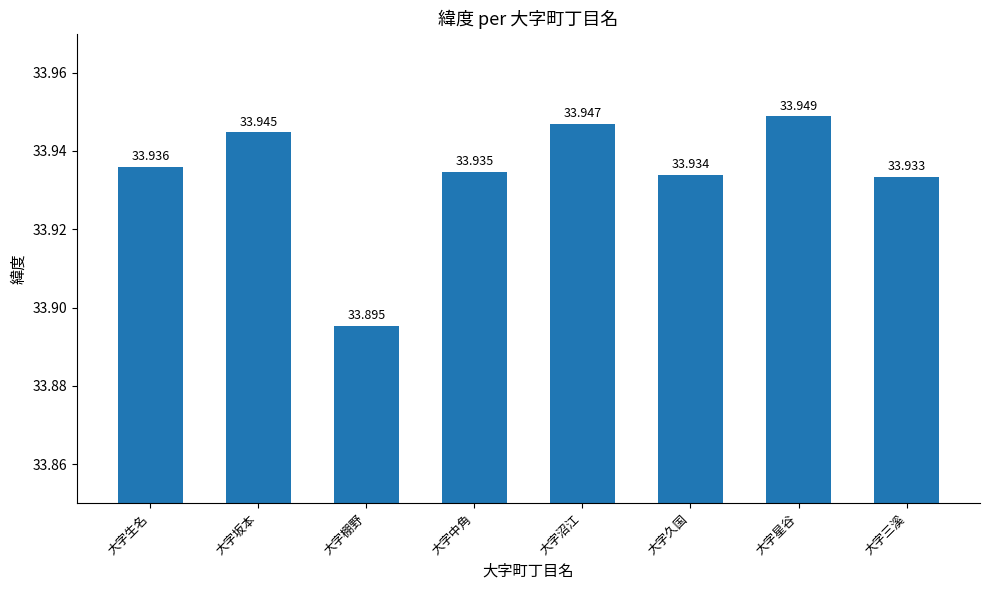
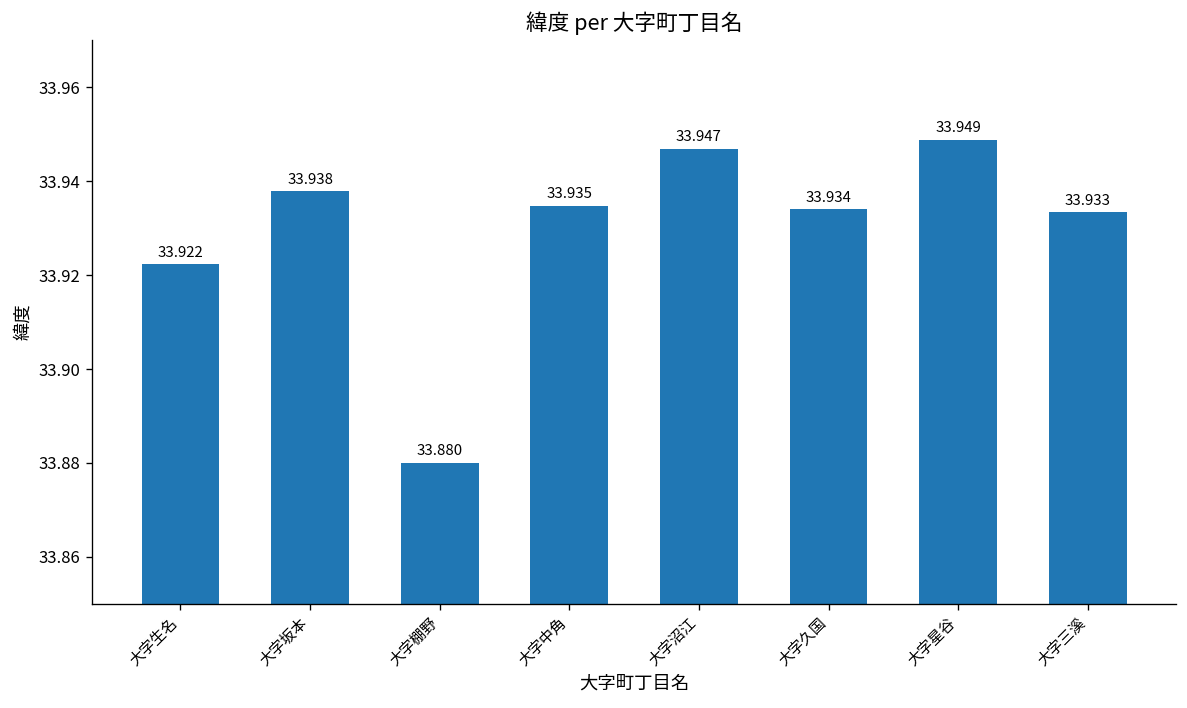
  {
-   "大字生名": 33.936,
-   "大字坂本": 33.945,
-   "大字棚野": 33.895,
+   "大字生名": 33.922,
+   "大字坂本": 33.938,
+   "大字棚野": 33.880,
    "大字中角": 33.935,
    "大字沼江": 33.947,
    "大字久国": 33.934,
    "大字星谷": 33.949,
    "大字三溪": 33.933
  }
